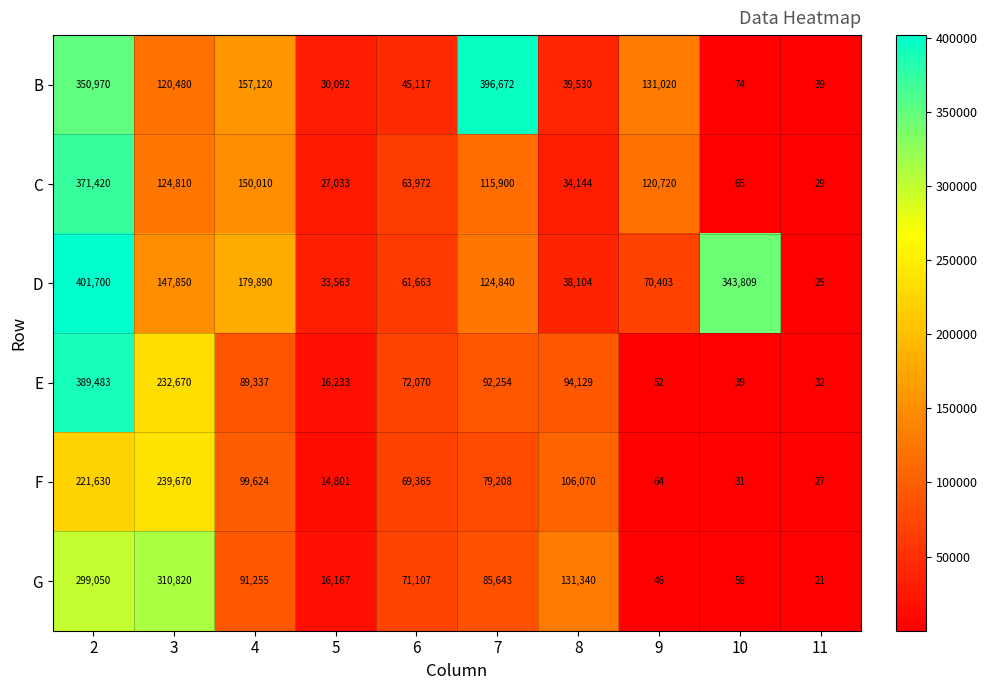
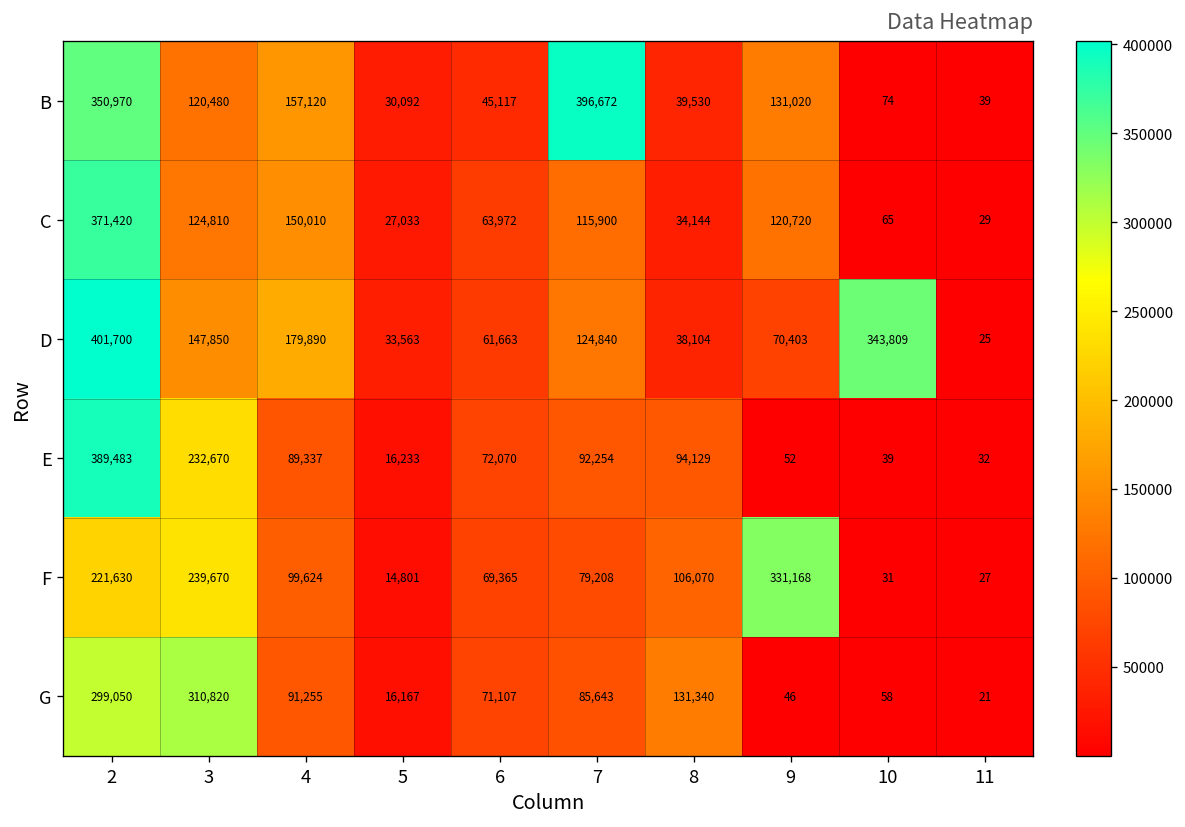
  {
    "B": {
      "2": "350,970",
      "3": "120,480",
      "4": "157,120",
      "5": "30,092",
      "6": "45,117",
      "7": "396,672",
      "8": "39,530",
      "9": "131,020",
      "10": "74",
      "11": "39"
    },
    "C": {
      "2": "371,420",
      "3": "124,810",
      "4": "150,010",
      "5": "27,033",
      "6": "63,972",
      "7": "115,900",
      "8": "34,144",
      "9": "120,720",
      "10": "65",
      "11": "29"
    },
    "D": {
      "2": "401,700",
      "3": "147,850",
      "4": "179,890",
      "5": "33,563",
      "6": "61,663",
      "7": "124,840",
      "8": "38,104",
      "9": "70,403",
      "10": "343,809",
      "11": "25"
    },
    "E": {
      "2": "389,483",
      "3": "232,670",
      "4": "89,337",
      "5": "16,233",
      "6": "72,070",
      "7": "92,254",
      "8": "94,129",
      "9": "52",
      "10": "39",
      "11": "32"
    },
    "F": {
      "2": "221,630",
      "3": "239,670",
      "4": "99,624",
      "5": "14,801",
      "6": "69,365",
      "7": "79,208",
      "8": "106,070",
-     "9": "64",
+     "9": "331,168",
      "10": "31",
      "11": "27"
    },
    "G": {
      "2": "299,050",
      "3": "310,820",
      "4": "91,255",
      "5": "16,167",
      "6": "71,107",
      "7": "85,643",
      "8": "131,340",
      "9": "46",
      "10": "58",
      "11": "21"
    }
  }
